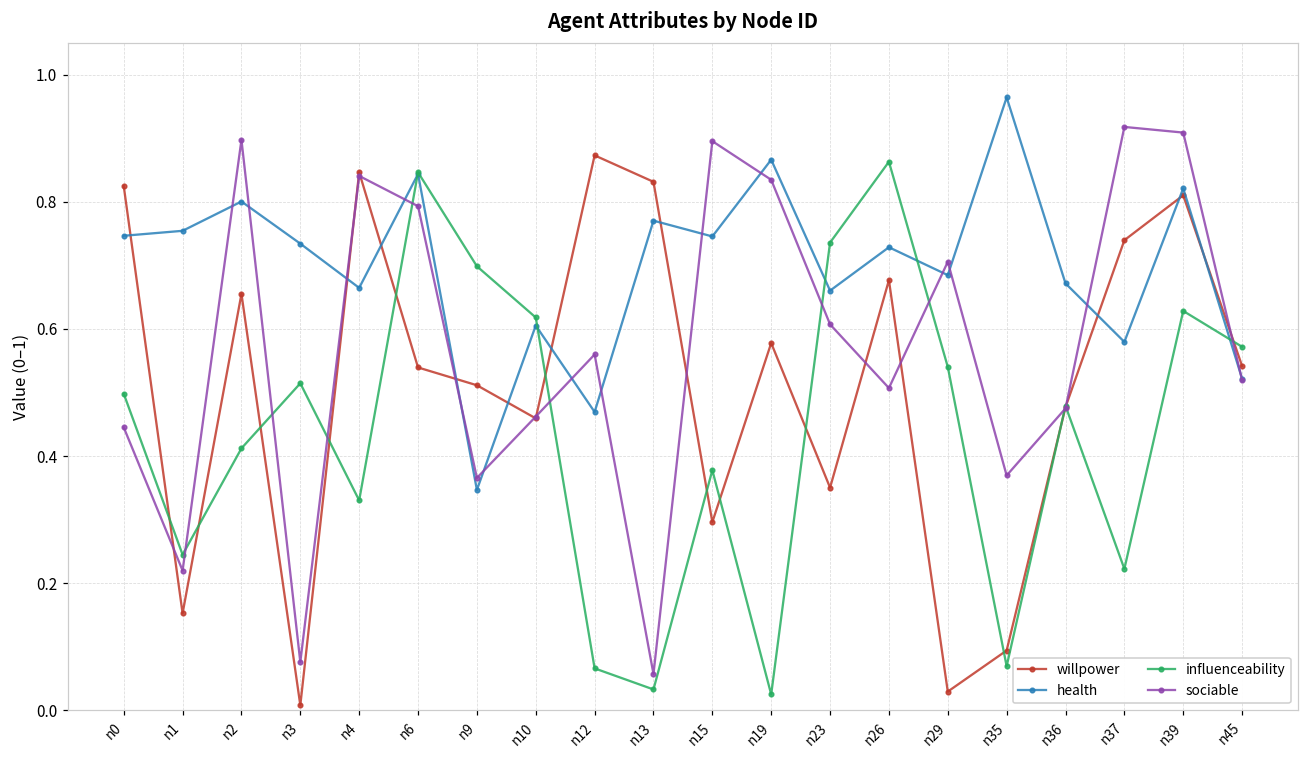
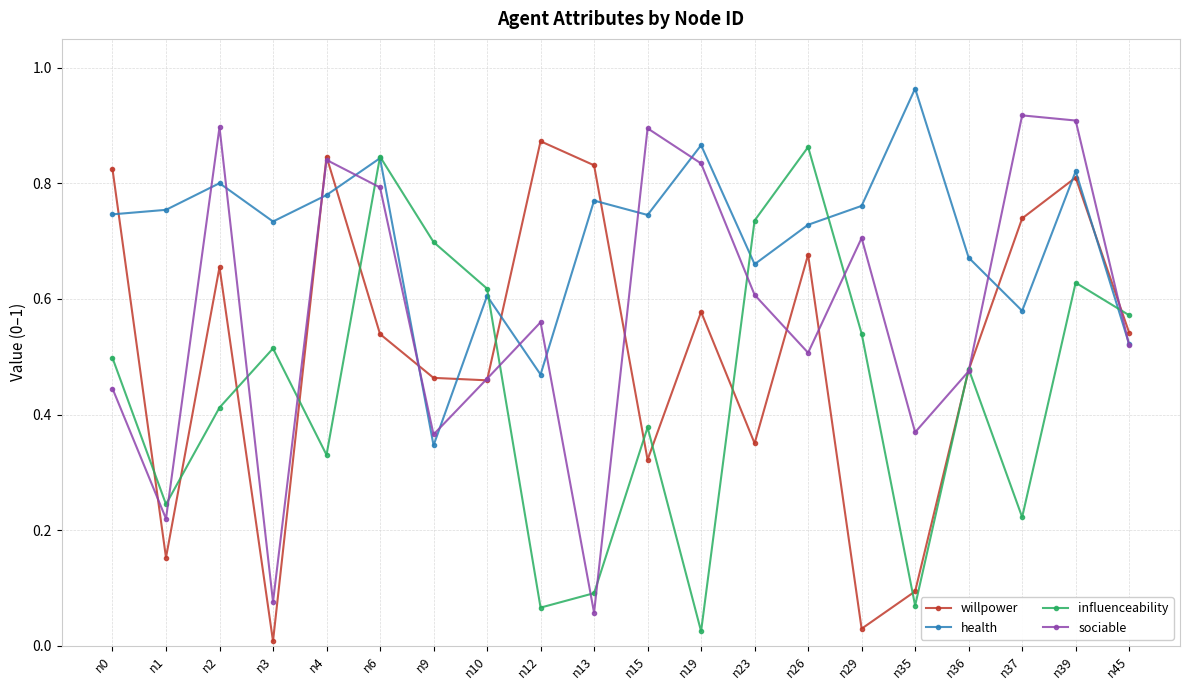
  {
    "willpower": {
      "n0": 0.82,
      "n1": 0.15,
      "n2": 0.66,
      "n3": 0.01,
      "n4": 0.85,
      "n6": 0.54,
-     "n9": 0.51,
+     "n9": 0.46,
      "n12": 0.87,
      "n13": 0.83,
-     "n15": 0.30,
+     "n15": 0.32,
      "n19": 0.58,
      "n23": 0.35,
      "n26": 0.68,
      "n29": 0.03,
      "n35": 0.09,
      "n37": 0.74,
      "n39": 0.81,
      "n45": 0.54
    },
    "health": {
      "n0": 0.75,
      "n1": 0.75,
      "n2": 0.80,
      "n3": 0.73,
-     "n4": 0.66,
+     "n4": 0.78,
      "n9": 0.35,
      "n10": 0.61,
      "n12": 0.47,
      "n13": 0.77,
      "n15": 0.75,
      "n19": 0.87,
      "n23": 0.66,
      "n26": 0.73,
-     "n29": 0.68,
+     "n29": 0.76,
      "n35": 0.96,
      "n36": 0.67,
      "n37": 0.58,
      "n39": 0.82
    },
    "influenceability": {
      "n0": 0.50,
      "n1": 0.24,
      "n2": 0.41,
      "n3": 0.51,
      "n4": 0.33,
      "n9": 0.70,
      "n10": 0.62,
      "n12": 0.07,
-     "n13": 0.03,
+     "n13": 0.09,
      "n15": 0.38,
      "n19": 0.03,
      "n23": 0.74,
      "n26": 0.86,
      "n29": 0.54,
      "n35": 0.07,
      "n37": 0.22,
      "n39": 0.63,
      "n45": 0.57
    },
    "sociable": {
      "n0": 0.45,
      "n1": 0.22,
      "n2": 0.90,
      "n3": 0.08,
      "n4": 0.84,
      "n6": 0.79,
      "n9": 0.37,
      "n12": 0.56,
      "n13": 0.06,
      "n15": 0.90,
      "n19": 0.83,
      "n23": 0.61,
      "n26": 0.51,
      "n29": 0.71,
      "n35": 0.37,
      "n37": 0.92,
      "n39": 0.91
    }
  }
